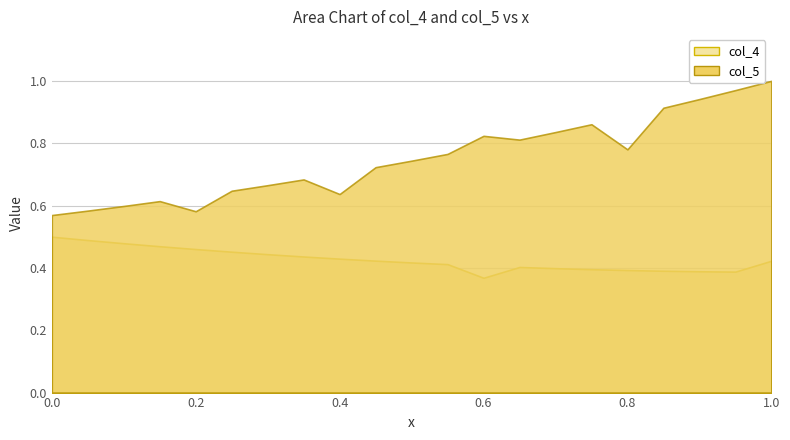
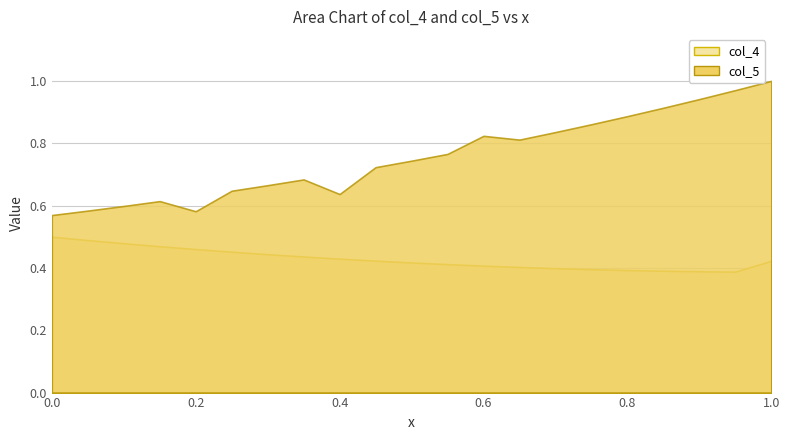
  {
    "col_4": {
      "0.0": 0.50,
      "0.2": 0.46,
      "0.4": 0.43,
-     "0.6": 0.37,
+     "0.6": 0.41,
      "0.8": 0.39,
      "1.0": 0.42
    },
    "col_5": {
      "0.0": 0.57,
      "0.2": 0.58,
      "0.4": 0.64,
      "0.6": 0.82,
-     "0.8": 0.78,
+     "0.8": 0.89,
      "1.0": 1.00
    }
  }
